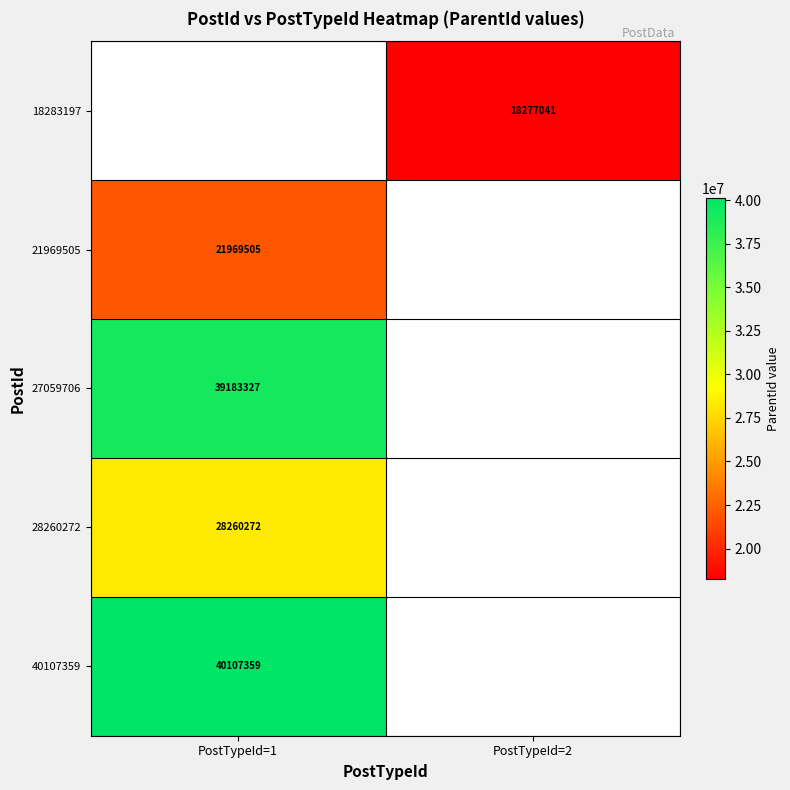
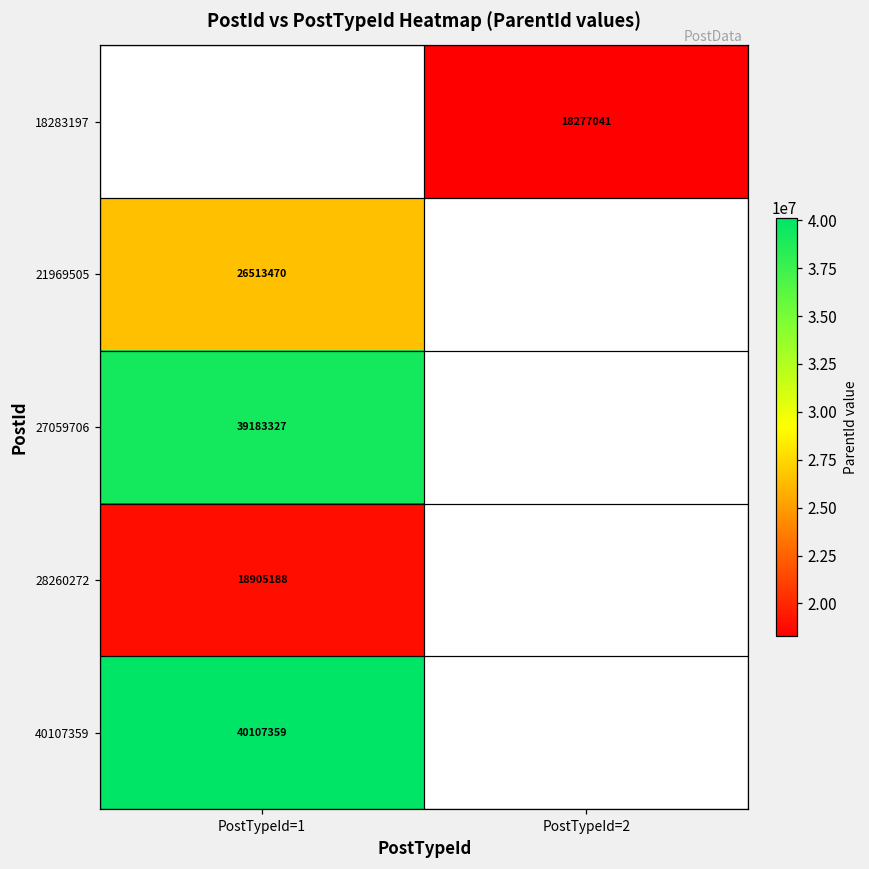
  {
    "18283197": {
      "PostTypeId=2": 18277041
    },
    "21969505": {
-     "PostTypeId=1": 21969505
+     "PostTypeId=1": 26513470
    },
    "27059706": {
      "PostTypeId=1": 39183327
    },
    "28260272": {
-     "PostTypeId=1": 28260272
+     "PostTypeId=1": 18905188
    },
    "40107359": {
      "PostTypeId=1": 40107359
    }
  }
